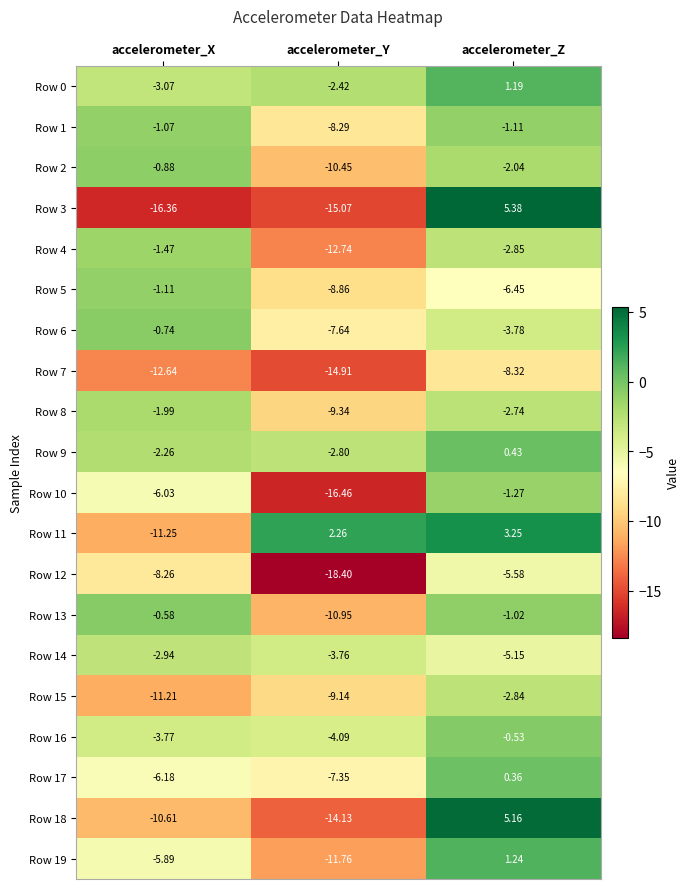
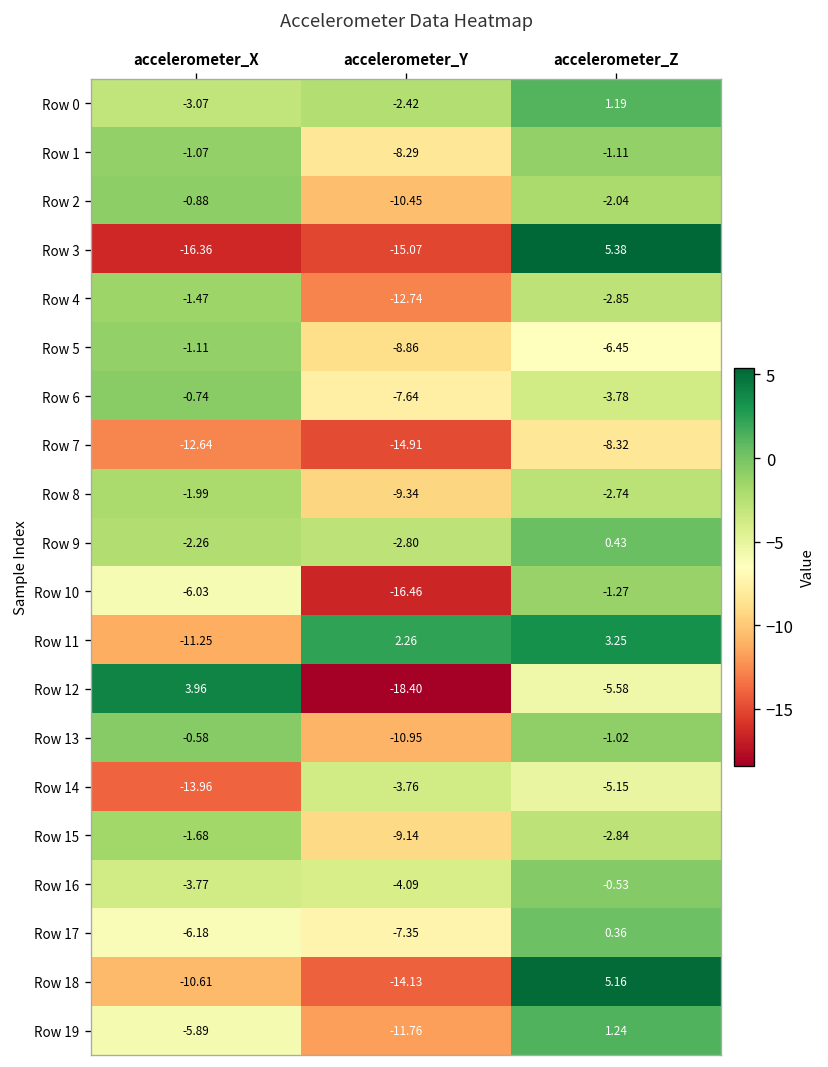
  {
    "Row 0": {
      "accelerometer_X": -3.07,
      "accelerometer_Y": -2.42,
      "accelerometer_Z": 1.19
    },
    "Row 1": {
      "accelerometer_X": -1.07,
      "accelerometer_Y": -8.29,
      "accelerometer_Z": -1.11
    },
    "Row 2": {
      "accelerometer_X": -0.88,
      "accelerometer_Y": -10.45,
      "accelerometer_Z": -2.04
    },
    "Row 3": {
      "accelerometer_X": -16.36,
      "accelerometer_Y": -15.07,
      "accelerometer_Z": 5.38
    },
    "Row 4": {
      "accelerometer_X": -1.47,
      "accelerometer_Y": -12.74,
      "accelerometer_Z": -2.85
    },
    "Row 5": {
      "accelerometer_X": -1.11,
      "accelerometer_Y": -8.86,
      "accelerometer_Z": -6.45
    },
    "Row 6": {
      "accelerometer_X": -0.74,
      "accelerometer_Y": -7.64,
      "accelerometer_Z": -3.78
    },
    "Row 7": {
      "accelerometer_X": -12.64,
      "accelerometer_Y": -14.91,
      "accelerometer_Z": -8.32
    },
    "Row 8": {
      "accelerometer_X": -1.99,
      "accelerometer_Y": -9.34,
      "accelerometer_Z": -2.74
    },
    "Row 9": {
      "accelerometer_X": -2.26,
      "accelerometer_Y": -2.80,
      "accelerometer_Z": 0.43
    },
    "Row 10": {
      "accelerometer_X": -6.03,
      "accelerometer_Y": -16.46,
      "accelerometer_Z": -1.27
    },
    "Row 11": {
      "accelerometer_X": -11.25,
      "accelerometer_Y": 2.26,
      "accelerometer_Z": 3.25
    },
    "Row 12": {
-     "accelerometer_X": -8.26,
+     "accelerometer_X": 3.96,
      "accelerometer_Y": -18.40,
      "accelerometer_Z": -5.58
    },
    "Row 13": {
      "accelerometer_X": -0.58,
      "accelerometer_Y": -10.95,
      "accelerometer_Z": -1.02
    },
    "Row 14": {
-     "accelerometer_X": -2.94,
+     "accelerometer_X": -13.96,
      "accelerometer_Y": -3.76,
      "accelerometer_Z": -5.15
    },
    "Row 15": {
-     "accelerometer_X": -11.21,
+     "accelerometer_X": -1.68,
      "accelerometer_Y": -9.14,
      "accelerometer_Z": -2.84
    },
    "Row 16": {
      "accelerometer_X": -3.77,
      "accelerometer_Y": -4.09,
      "accelerometer_Z": -0.53
    },
    "Row 17": {
      "accelerometer_X": -6.18,
      "accelerometer_Y": -7.35,
      "accelerometer_Z": 0.36
    },
    "Row 18": {
      "accelerometer_X": -10.61,
      "accelerometer_Y": -14.13,
      "accelerometer_Z": 5.16
    },
    "Row 19": {
      "accelerometer_X": -5.89,
      "accelerometer_Y": -11.76,
      "accelerometer_Z": 1.24
    }
  }
